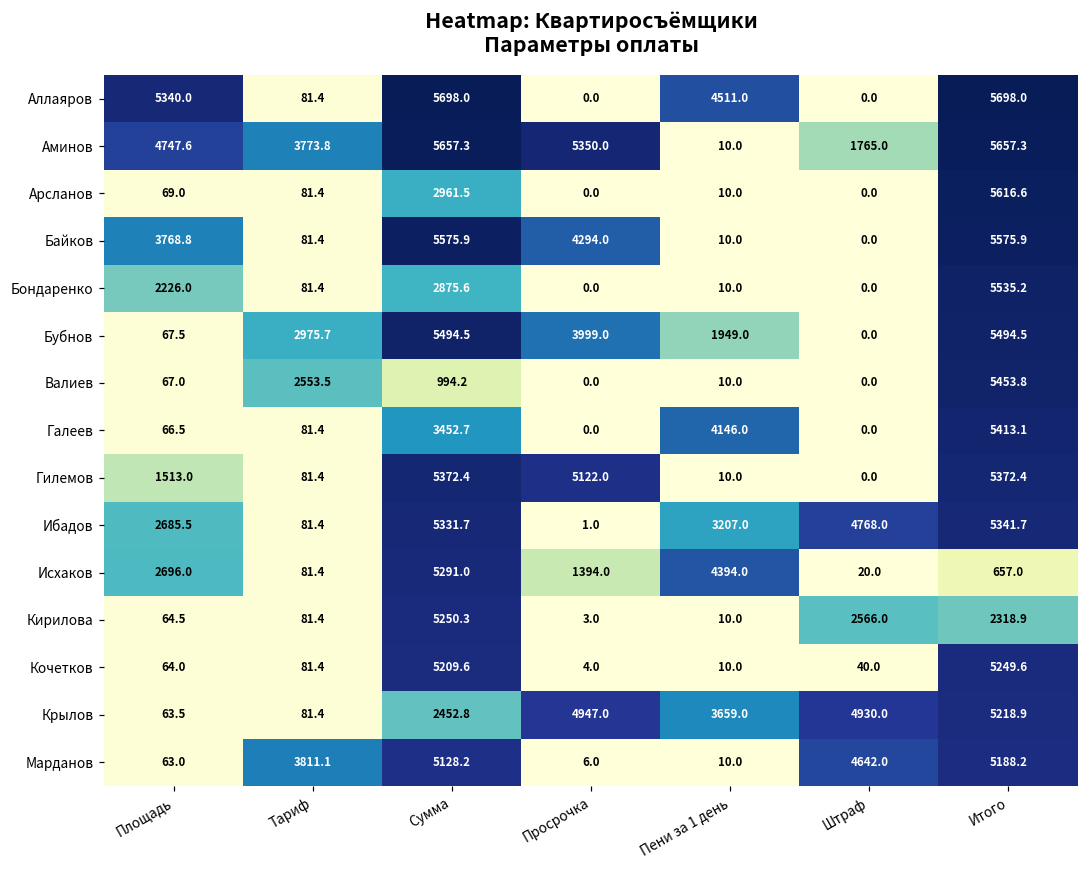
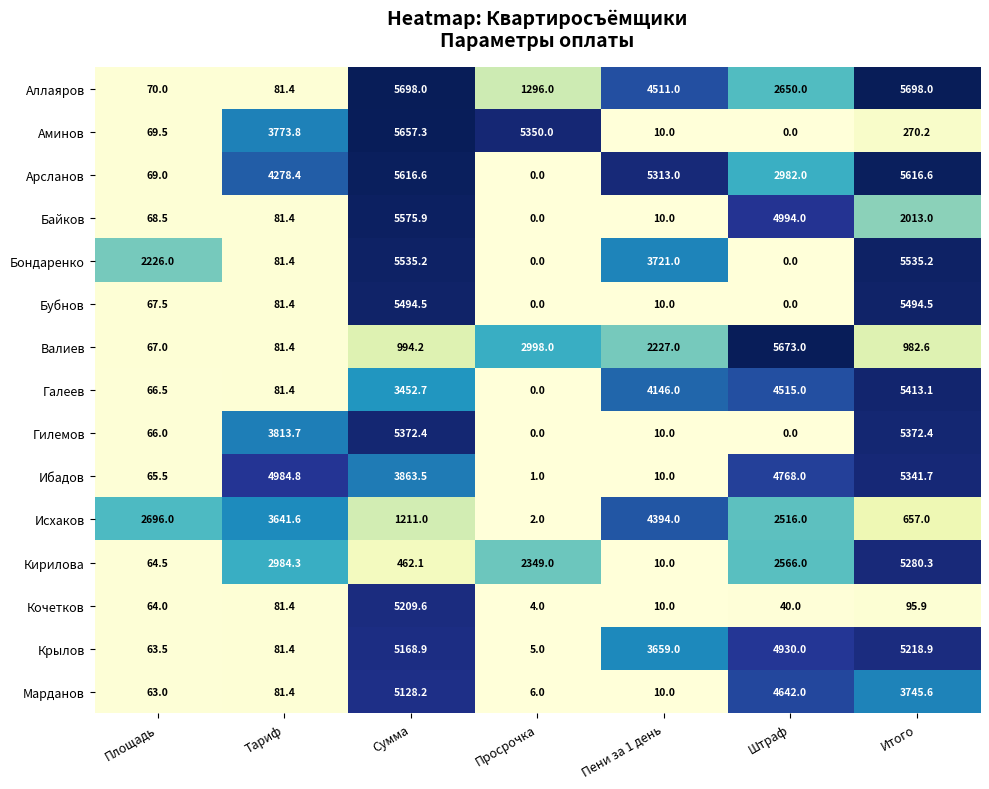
  {
    "Аллаяров": {
-     "Площадь": 5340.0,
+     "Площадь": 70.0,
      "Тариф": 81.4,
      "Сумма": 5698.0,
-     "Просрочка": 0.0,
+     "Просрочка": 1296.0,
      "Пени за 1 день": 4511.0,
-     "Штраф": 0.0,
+     "Штраф": 2650.0,
      "Итого": 5698.0
    },
    "Аминов": {
-     "Площадь": 4747.6,
+     "Площадь": 69.5,
      "Тариф": 3773.8,
      "Сумма": 5657.3,
      "Просрочка": 5350.0,
      "Пени за 1 день": 10.0,
-     "Штраф": 1765.0,
-     "Итого": 5657.3
+     "Штраф": 0.0,
+     "Итого": 270.2
    },
    "Арсланов": {
      "Площадь": 69.0,
-     "Тариф": 81.4,
-     "Сумма": 2961.5,
+     "Тариф": 4278.4,
+     "Сумма": 5616.6,
      "Просрочка": 0.0,
-     "Пени за 1 день": 10.0,
-     "Штраф": 0.0,
+     "Пени за 1 день": 5313.0,
+     "Штраф": 2982.0,
      "Итого": 5616.6
    },
    "Байков": {
-     "Площадь": 3768.8,
+     "Площадь": 68.5,
      "Тариф": 81.4,
      "Сумма": 5575.9,
-     "Просрочка": 4294.0,
+     "Просрочка": 0.0,
      "Пени за 1 день": 10.0,
-     "Штраф": 0.0,
-     "Итого": 5575.9
+     "Штраф": 4994.0,
+     "Итого": 2013.0
    },
    "Бондаренко": {
      "Площадь": 2226.0,
      "Тариф": 81.4,
-     "Сумма": 2875.6,
+     "Сумма": 5535.2,
      "Просрочка": 0.0,
-     "Пени за 1 день": 10.0,
+     "Пени за 1 день": 3721.0,
      "Штраф": 0.0,
      "Итого": 5535.2
    },
    "Бубнов": {
      "Площадь": 67.5,
-     "Тариф": 2975.7,
+     "Тариф": 81.4,
      "Сумма": 5494.5,
-     "Просрочка": 3999.0,
-     "Пени за 1 день": 1949.0,
+     "Просрочка": 0.0,
+     "Пени за 1 день": 10.0,
      "Штраф": 0.0,
      "Итого": 5494.5
    },
    "Валиев": {
      "Площадь": 67.0,
-     "Тариф": 2553.5,
+     "Тариф": 81.4,
      "Сумма": 994.2,
-     "Просрочка": 0.0,
-     "Пени за 1 день": 10.0,
-     "Штраф": 0.0,
-     "Итого": 5453.8
+     "Просрочка": 2998.0,
+     "Пени за 1 день": 2227.0,
+     "Штраф": 5673.0,
+     "Итого": 982.6
    },
    "Галеев": {
      "Площадь": 66.5,
      "Тариф": 81.4,
      "Сумма": 3452.7,
      "Просрочка": 0.0,
      "Пени за 1 день": 4146.0,
-     "Штраф": 0.0,
+     "Штраф": 4515.0,
      "Итого": 5413.1
    },
    "Гилемов": {
-     "Площадь": 1513.0,
-     "Тариф": 81.4,
+     "Площадь": 66.0,
+     "Тариф": 3813.7,
      "Сумма": 5372.4,
-     "Просрочка": 5122.0,
+     "Просрочка": 0.0,
      "Пени за 1 день": 10.0,
      "Штраф": 0.0,
      "Итого": 5372.4
    },
    "Ибадов": {
-     "Площадь": 2685.5,
-     "Тариф": 81.4,
-     "Сумма": 5331.7,
+     "Площадь": 65.5,
+     "Тариф": 4984.8,
+     "Сумма": 3863.5,
      "Просрочка": 1.0,
-     "Пени за 1 день": 3207.0,
+     "Пени за 1 день": 10.0,
      "Штраф": 4768.0,
      "Итого": 5341.7
    },
    "Исхаков": {
      "Площадь": 2696.0,
-     "Тариф": 81.4,
-     "Сумма": 5291.0,
-     "Просрочка": 1394.0,
+     "Тариф": 3641.6,
+     "Сумма": 1211.0,
+     "Просрочка": 2.0,
      "Пени за 1 день": 4394.0,
-     "Штраф": 20.0,
+     "Штраф": 2516.0,
      "Итого": 657.0
    },
    "Кирилова": {
      "Площадь": 64.5,
-     "Тариф": 81.4,
-     "Сумма": 5250.3,
-     "Просрочка": 3.0,
+     "Тариф": 2984.3,
+     "Сумма": 462.1,
+     "Просрочка": 2349.0,
      "Пени за 1 день": 10.0,
      "Штраф": 2566.0,
-     "Итого": 2318.9
+     "Итого": 5280.3
    },
    "Кочетков": {
      "Площадь": 64.0,
      "Тариф": 81.4,
      "Сумма": 5209.6,
      "Просрочка": 4.0,
      "Пени за 1 день": 10.0,
      "Штраф": 40.0,
-     "Итого": 5249.6
+     "Итого": 95.9
    },
    "Крылов": {
      "Площадь": 63.5,
      "Тариф": 81.4,
-     "Сумма": 2452.8,
-     "Просрочка": 4947.0,
+     "Сумма": 5168.9,
+     "Просрочка": 5.0,
      "Пени за 1 день": 3659.0,
      "Штраф": 4930.0,
      "Итого": 5218.9
    },
    "Марданов": {
      "Площадь": 63.0,
-     "Тариф": 3811.1,
+     "Тариф": 81.4,
      "Сумма": 5128.2,
      "Просрочка": 6.0,
      "Пени за 1 день": 10.0,
      "Штраф": 4642.0,
-     "Итого": 5188.2
+     "Итого": 3745.6
    }
  }
